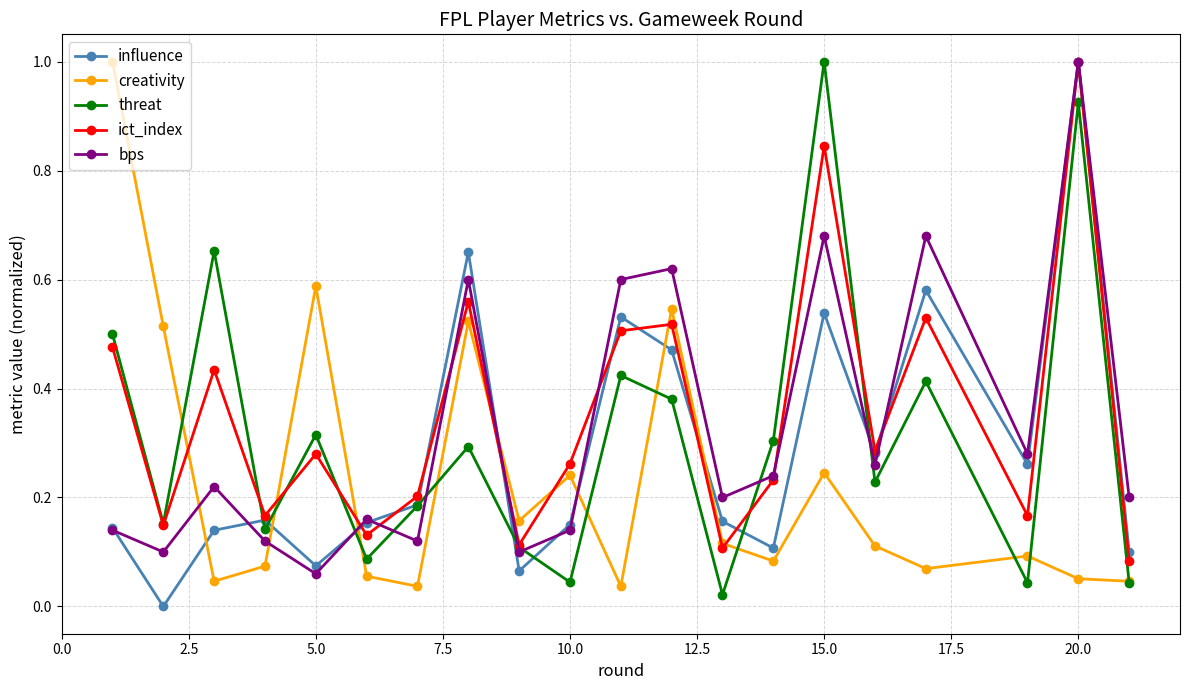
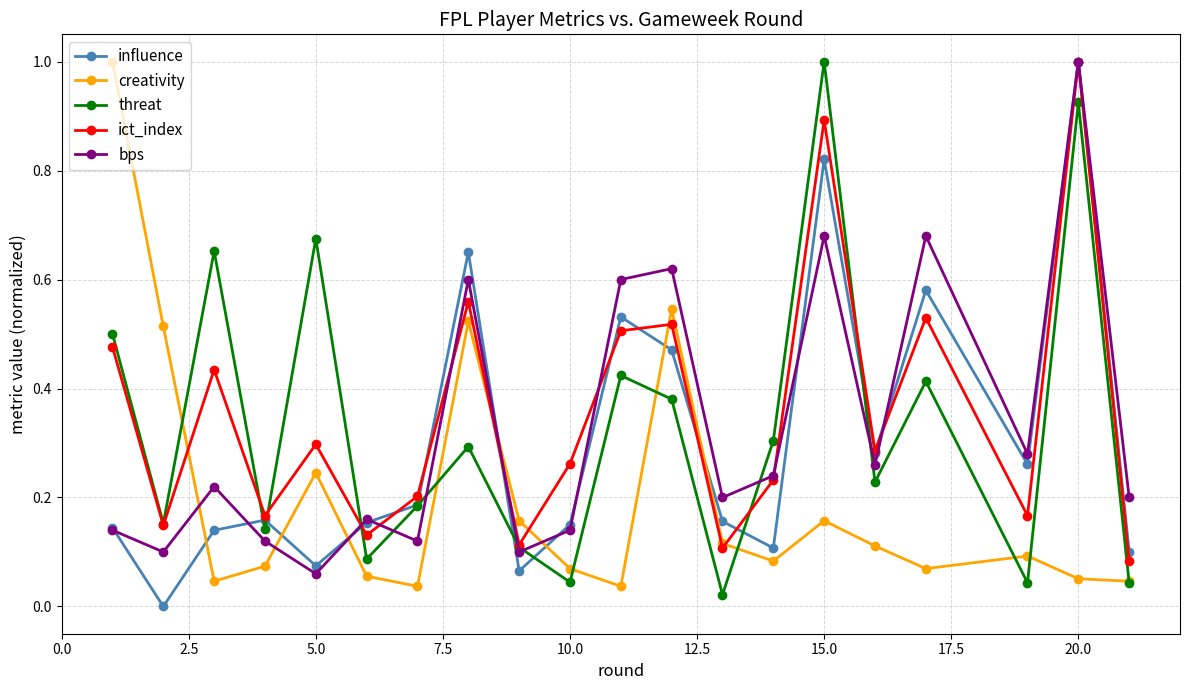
  {
    "influence": {
      "5.0": 0.07,
      "10.0": 0.15,
-     "15.0": 0.54
+     "15.0": 0.82
    },
    "creativity": {
-     "5.0": 0.59,
-     "10.0": 0.24,
-     "15.0": 0.25,
+     "5.0": 0.25,
+     "10.0": 0.07,
+     "15.0": 0.16,
      "20.0": 0.05
    },
    "threat": {
-     "5.0": 0.32,
+     "5.0": 0.68,
      "10.0": 0.04,
      "15.0": 1.00,
      "20.0": 0.92
    },
    "ict_index": {
-     "5.0": 0.28,
+     "5.0": 0.30,
      "10.0": 0.26,
-     "15.0": 0.85
+     "15.0": 0.89
    },
    "bps": {
      "5.0": 0.06,
      "10.0": 0.14,
      "15.0": 0.68
    }
  }
